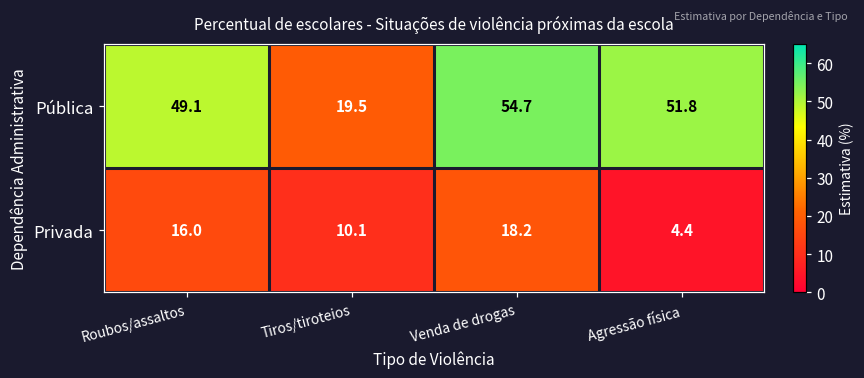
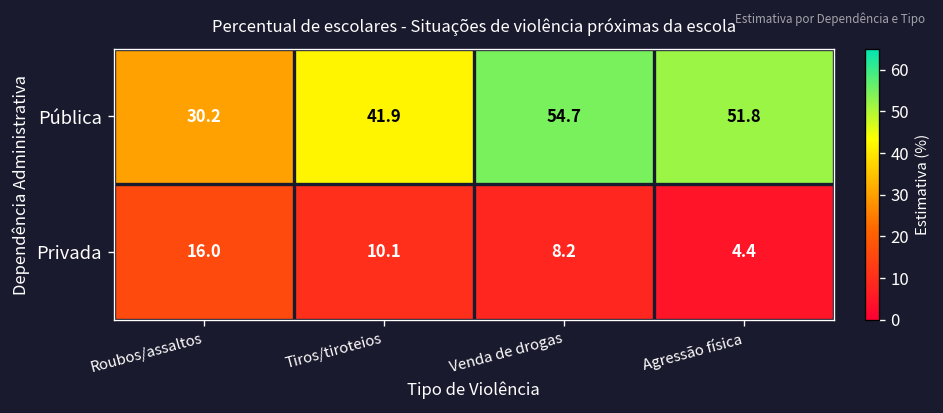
  {
    "Pública": {
-     "Roubos/assaltos": 49.1,
-     "Tiros/tiroteios": 19.5,
+     "Roubos/assaltos": 30.2,
+     "Tiros/tiroteios": 41.9,
      "Venda de drogas": 54.7,
      "Agressão física": 51.8
    },
    "Privada": {
      "Roubos/assaltos": 16.0,
      "Tiros/tiroteios": 10.1,
-     "Venda de drogas": 18.2,
+     "Venda de drogas": 8.2,
      "Agressão física": 4.4
    }
  }
